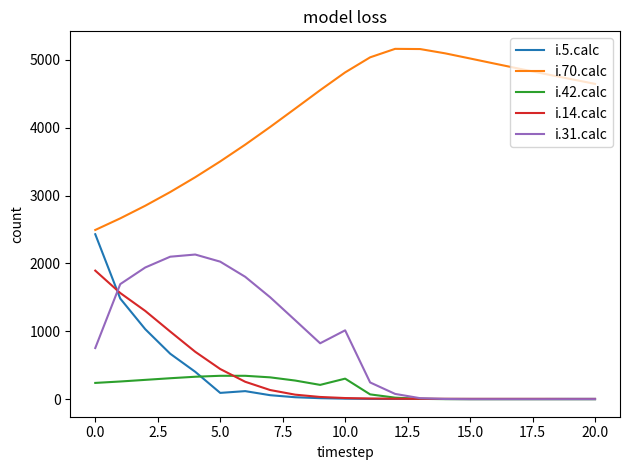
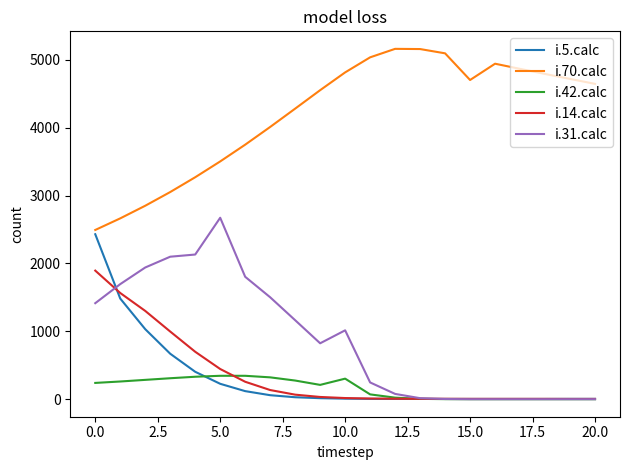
  {
    "i.5.calc": {
      "0.0": 2400,
-     "5.0": 100
+     "5.0": 200
    },
    "i.70.calc": {
      "0.0": 2500,
      "5.0": 3500,
      "10.0": 4800,
-     "15.0": 5000
+     "15.0": 4700
    },
    "i.42.calc": {
      "0.0": 200,
      "5.0": 300,
      "10.0": 300
    },
    "i.14.calc": {
      "0.0": 1900,
      "5.0": 400
    },
    "i.31.calc": {
-     "0.0": 800,
-     "5.0": 2000,
+     "0.0": 1400,
+     "5.0": 2700,
      "10.0": 1000
    }
  }
